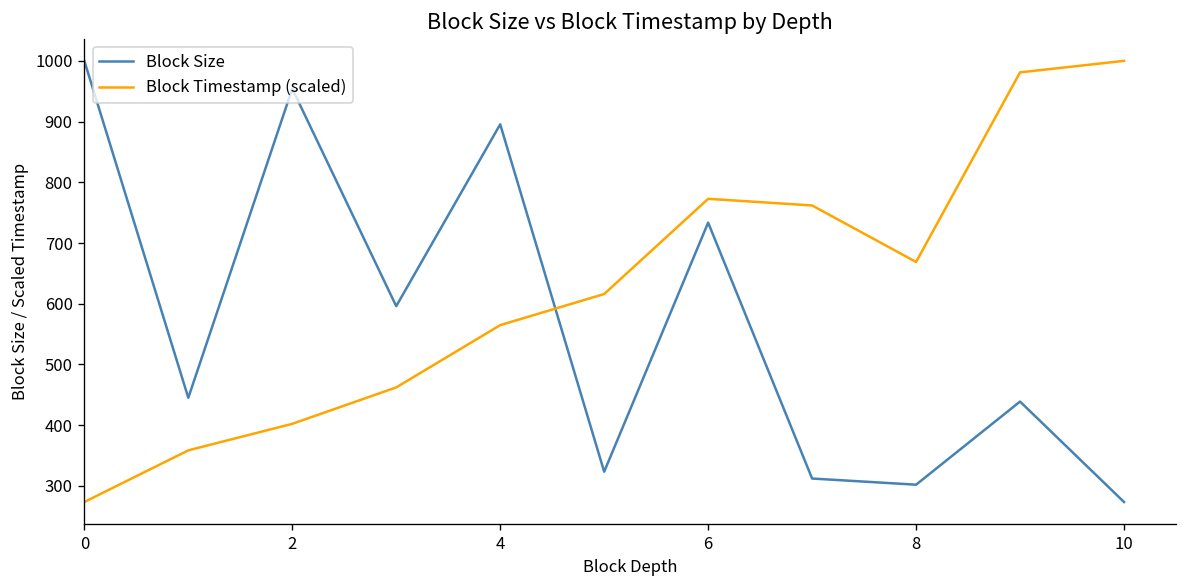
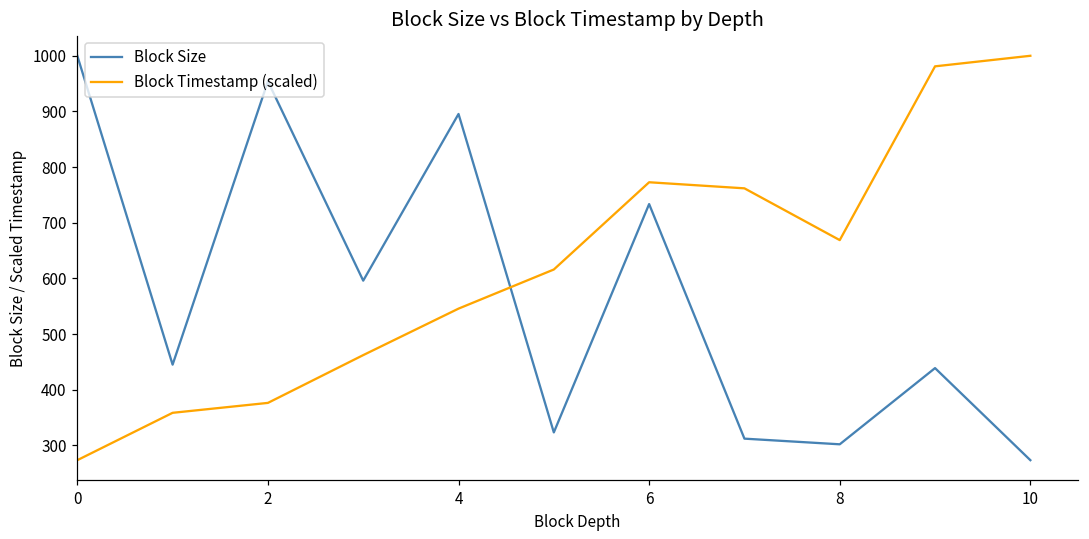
  {
    "Block Size": {
      "0": 1000,
      "4": 900,
      "6": 730,
      "8": 300,
      "10": 270
    },
    "Block Timestamp (scaled)": {
      "0": 270,
-     "2": 400,
-     "4": 560,
+     "2": 380,
+     "4": 550,
      "6": 770,
      "8": 670,
      "10": 1000
    }
  }
